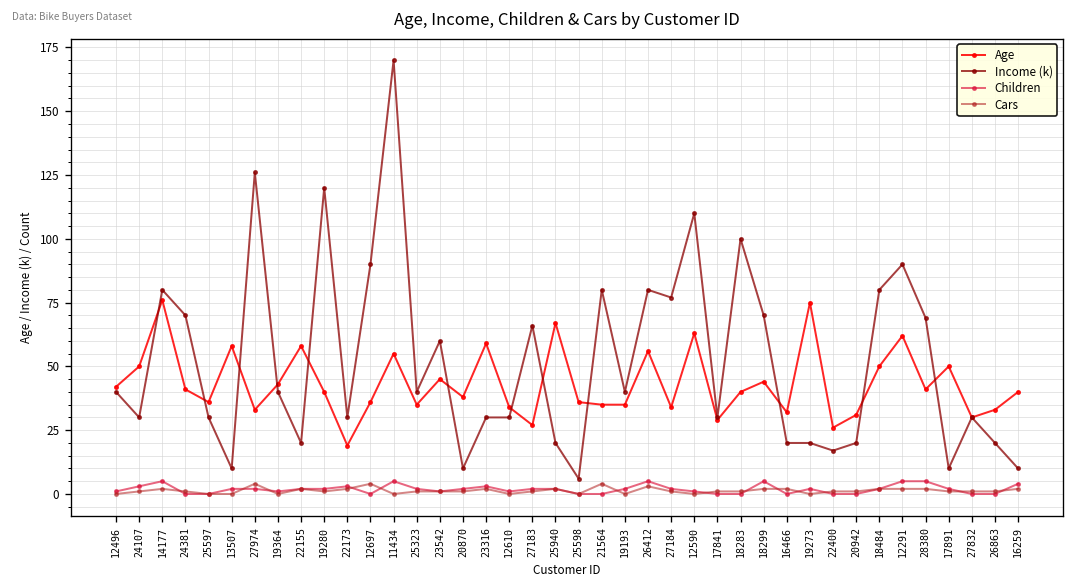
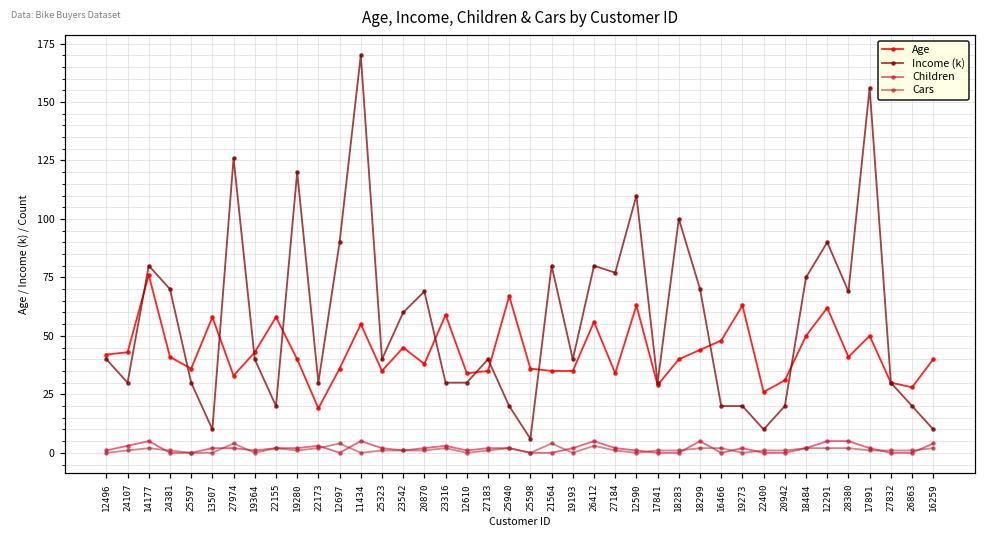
  {
    "Age": {
      "12496": 42,
-     "24107": 50,
+     "24107": 43,
      "14177": 76,
      "24381": 41,
      "25597": 36,
      "13507": 58,
      "27974": 33,
      "19364": 43,
      "22155": 58,
      "19280": 40,
      "22173": 19,
      "12697": 36,
      "11434": 55,
      "25323": 35,
      "23542": 45,
      "20870": 38,
      "23316": 59,
      "12610": 34,
-     "27183": 27,
+     "27183": 35,
      "25940": 67,
      "25598": 36,
      "21564": 35,
      "19193": 35,
      "26412": 56,
      "27184": 34,
      "12590": 63,
      "18283": 40,
      "18299": 44,
-     "16466": 32,
-     "19273": 75,
+     "16466": 48,
+     "19273": 63,
      "22400": 26,
      "20942": 31,
      "18484": 50,
      "12291": 62,
      "28380": 41,
      "17891": 50,
-     "26863": 33,
+     "26863": 28,
      "16259": 40
    },
    "Income (k)": {
      "12496": 40,
      "24107": 30,
      "14177": 80,
      "24381": 70,
      "25597": 30,
      "13507": 10,
      "27974": 126,
      "19364": 40,
      "22155": 20,
      "19280": 120,
      "22173": 30,
      "12697": 90,
      "11434": 170,
      "25323": 40,
      "23542": 60,
-     "20870": 10,
+     "20870": 69,
      "23316": 30,
      "12610": 30,
-     "27183": 66,
+     "27183": 40,
      "25940": 20,
      "25598": 6,
      "21564": 80,
      "19193": 40,
      "26412": 80,
      "27184": 77,
      "12590": 110,
      "18283": 100,
      "18299": 70,
      "16466": 20,
      "19273": 20,
-     "22400": 17,
+     "22400": 10,
      "20942": 20,
-     "18484": 80,
+     "18484": 75,
      "12291": 90,
      "28380": 69,
-     "17891": 10,
+     "17891": 156,
      "26863": 20,
      "16259": 10
    }
  }
